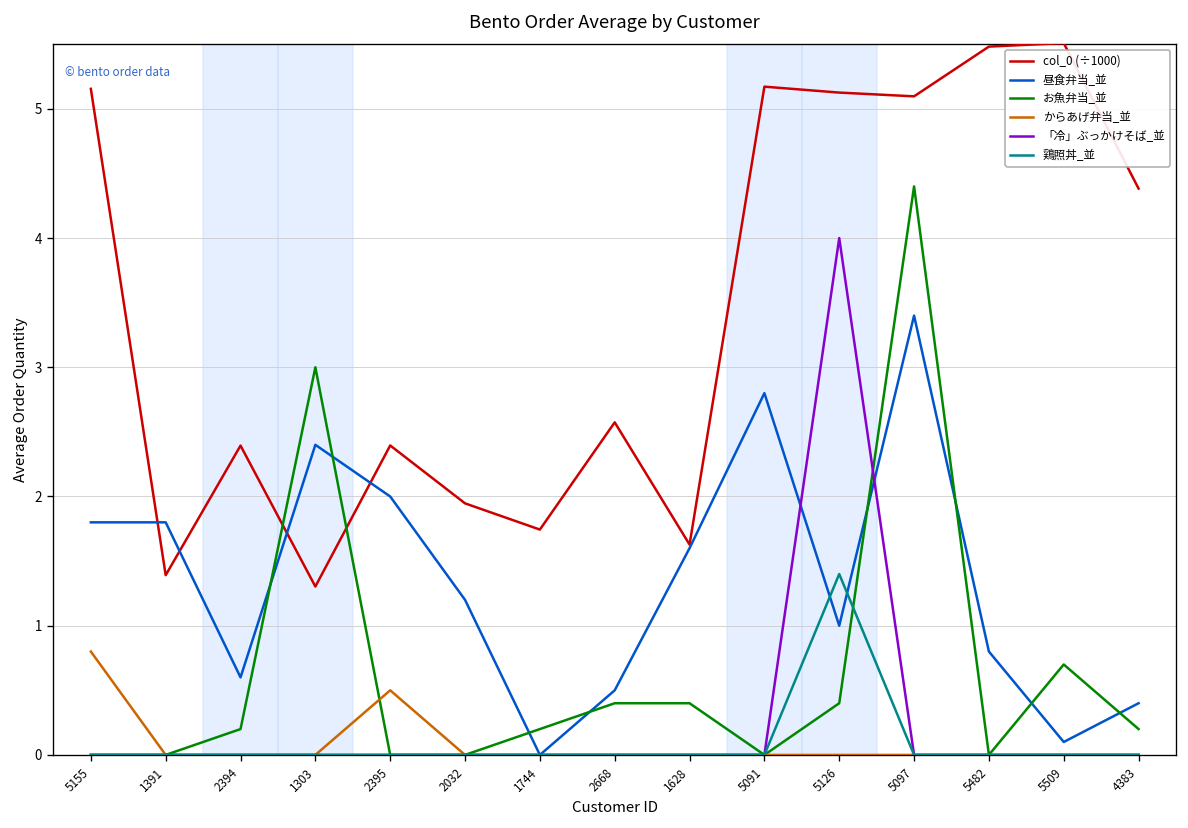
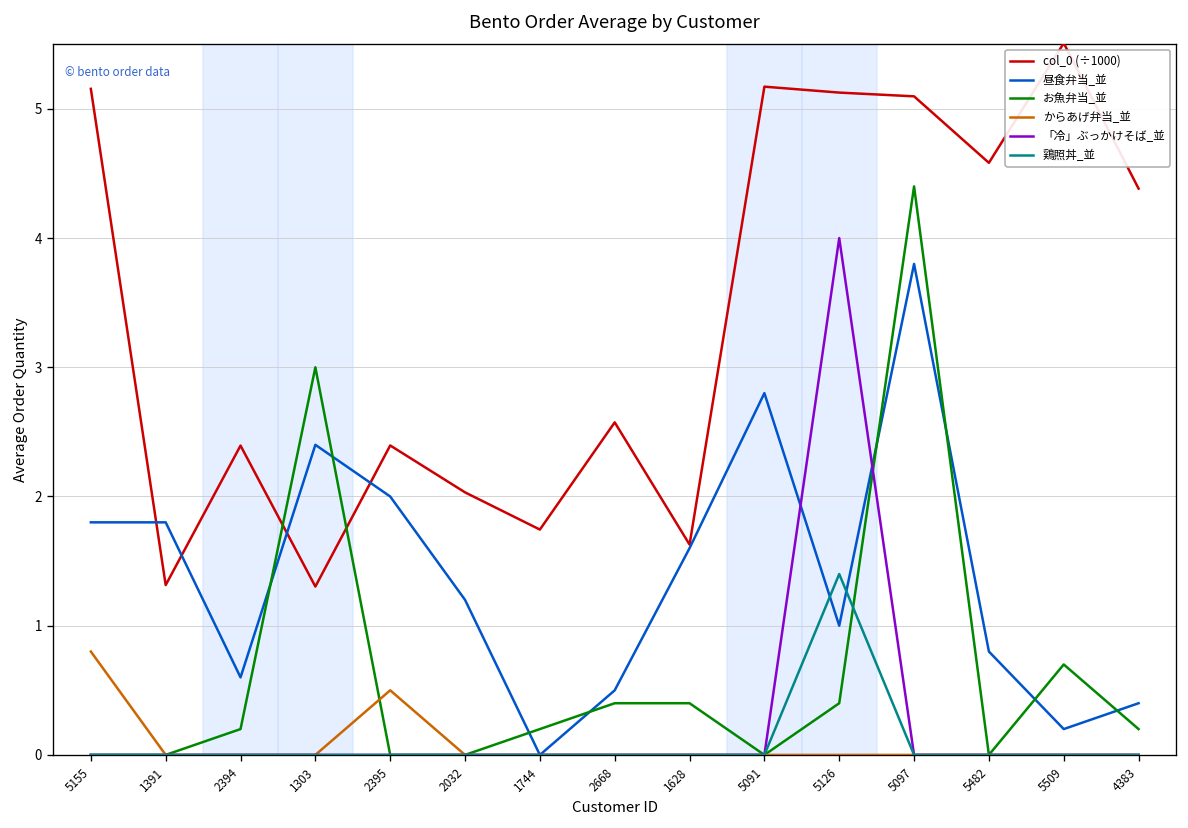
  {
    "col_0 (÷1000)": {
      "5155": 5.16,
-     "1391": 1.39,
+     "1391": 1.31,
      "2394": 2.39,
      "1303": 1.30,
      "2395": 2.40,
-     "2032": 1.95,
+     "2032": 2.03,
      "1744": 1.74,
      "2668": 2.57,
      "1628": 1.63,
      "5091": 5.17,
      "5126": 5.13,
      "5097": 5.10,
-     "5482": 5.48,
+     "5482": 4.58,
      "5509": 5.51,
      "4383": 4.38
    },
    "昼食弁当_並": {
      "5155": 1.8,
      "1391": 1.8,
      "2394": 0.6,
      "1303": 2.4,
      "2395": 2.0,
      "2032": 1.2,
      "2668": 0.5,
      "1628": 1.6,
      "5091": 2.8,
      "5126": 1.0,
-     "5097": 3.4,
+     "5097": 3.8,
      "5482": 0.8,
-     "5509": 0.1,
+     "5509": 0.2,
      "4383": 0.4
    },
    "お魚弁当_並": {
      "2394": 0.20,
      "1303": 3.00,
      "1744": 0.20,
      "2668": 0.40,
      "1628": 0.40,
      "5126": 0.40,
      "5097": 4.40,
      "5509": 0.70,
      "4383": 0.20
    },
    "からあげ弁当_並": {
      "5155": 0.80,
      "2395": 0.50,
      "5126": 0.00
    },
    "「冷」ぶっかけそば_並": {
      "5126": 4.00
    },
    "鶏照丼_並": {
      "5126": 1.40
    }
  }
